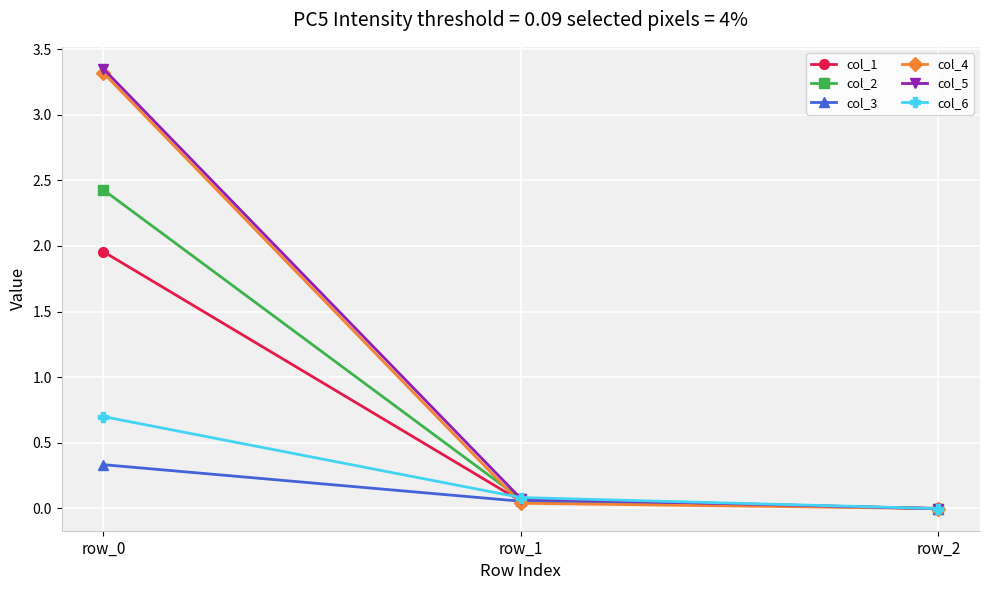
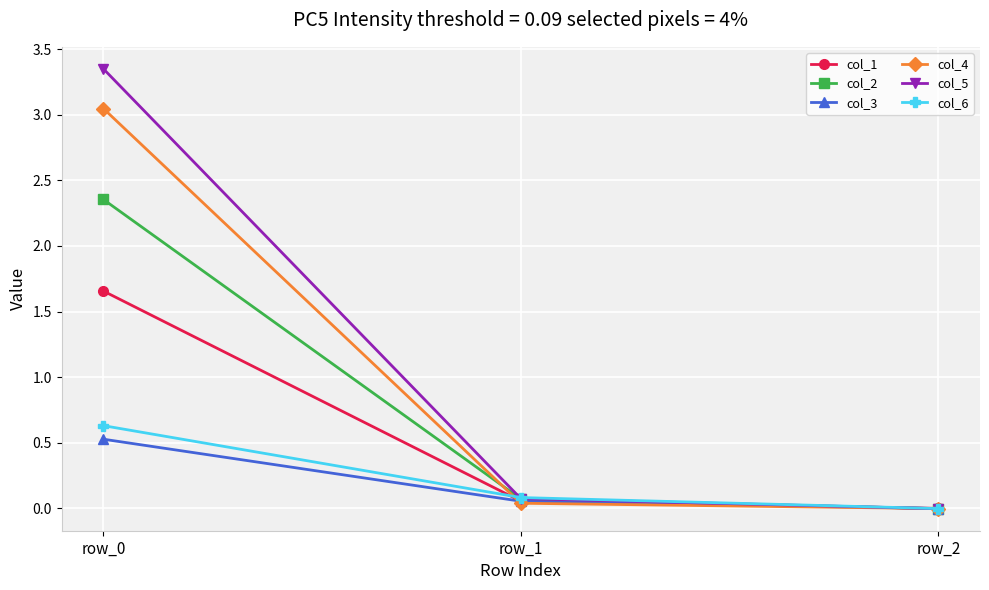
  {
    "col_1": {
-     "row_0": 1.96
+     "row_0": 1.66
    },
    "col_2": {
-     "row_0": 2.43
+     "row_0": 2.35
    },
    "col_3": {
-     "row_0": 0.33
+     "row_0": 0.53
    },
    "col_4": {
-     "row_0": 3.32
+     "row_0": 3.05
    },
    "col_5": {
      "row_0": 3.35
    },
    "col_6": {
-     "row_0": 0.70
+     "row_0": 0.63
    }
  }
